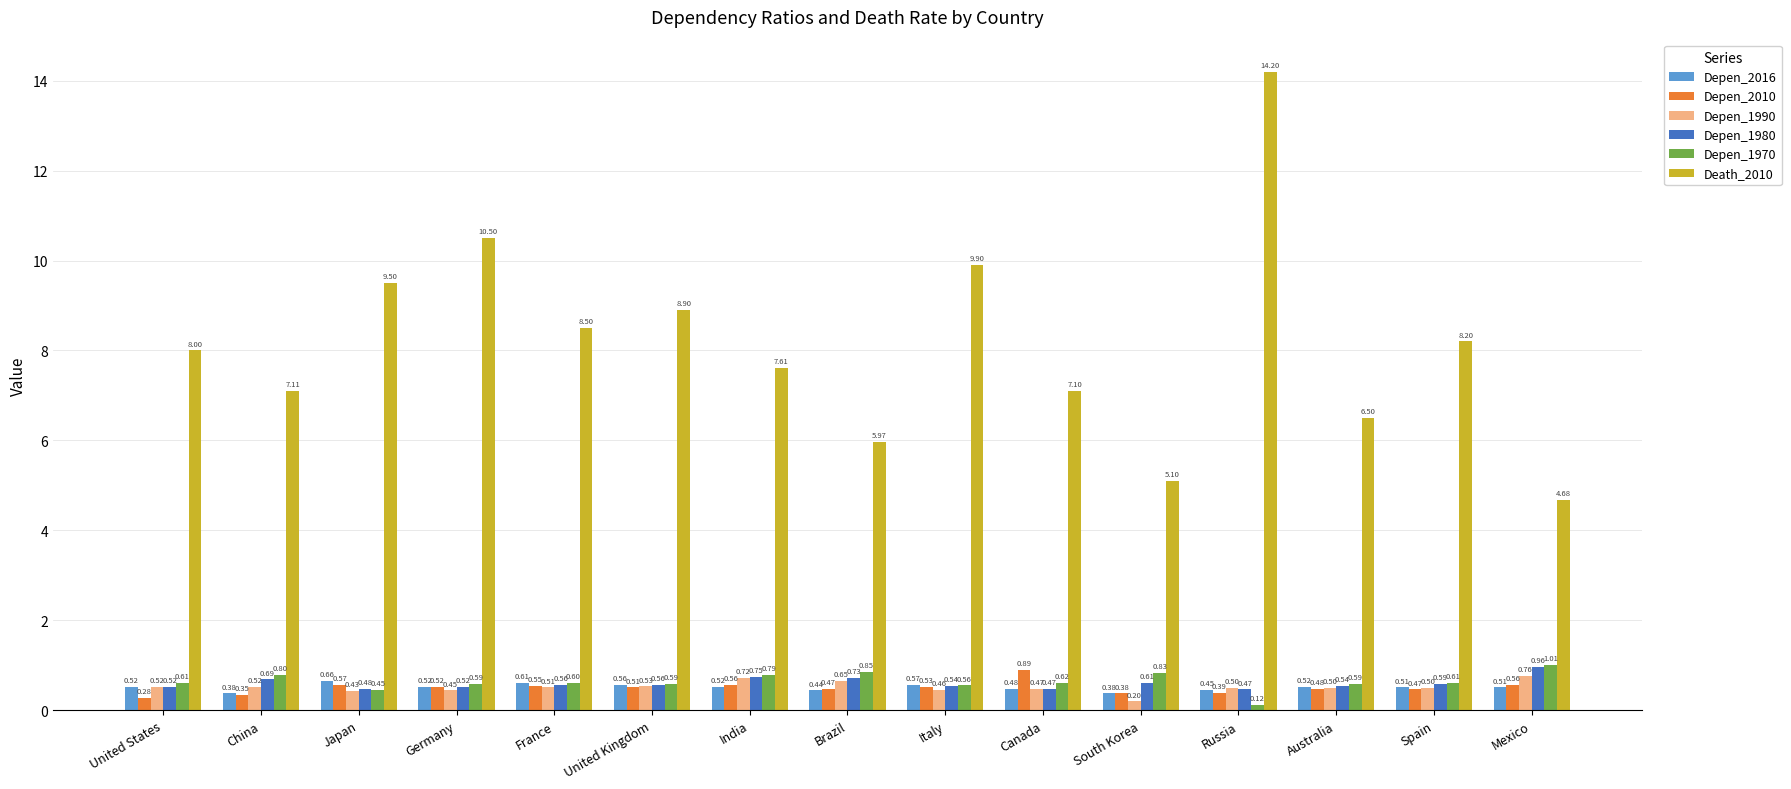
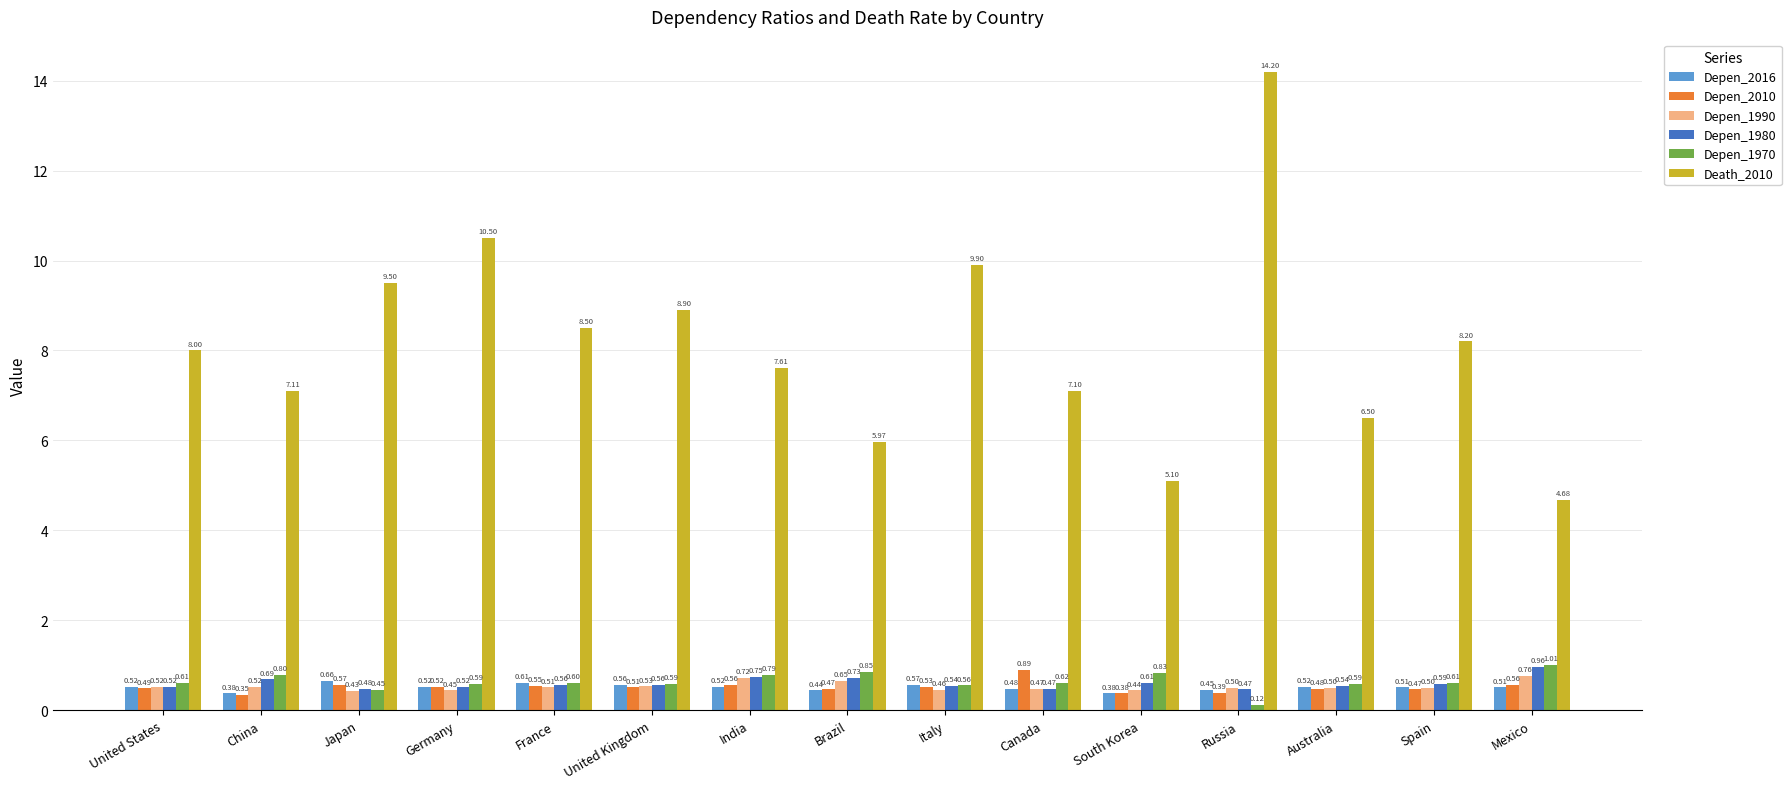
  {
    "Depen_2010": {
-     "United States": 0.28,
+     "United States": 0.49,
      "China": 0.35,
      "Japan": 0.57,
      "Germany": 0.52,
      "France": 0.55,
      "United Kingdom": 0.51,
      "India": 0.56,
      "Brazil": 0.47,
      "Italy": 0.53,
      "Canada": 0.89,
      "South Korea": 0.38,
      "Russia": 0.39,
      "Australia": 0.48,
      "Spain": 0.47,
      "Mexico": 0.56
    },
    "Depen_1990": {
      "United States": 0.52,
      "China": 0.52,
      "Japan": 0.43,
      "Germany": 0.45,
      "France": 0.51,
      "United Kingdom": 0.53,
      "India": 0.72,
      "Brazil": 0.65,
      "Italy": 0.46,
      "Canada": 0.47,
-     "South Korea": 0.20,
+     "South Korea": 0.44,
      "Russia": 0.50,
      "Australia": 0.50,
      "Spain": 0.50,
      "Mexico": 0.76
    },
    "Depen_1970": {
      "United States": 0.61,
      "China": 0.80,
      "Japan": 0.45,
      "Germany": 0.59,
      "France": 0.60,
      "United Kingdom": 0.59,
      "India": 0.79,
      "Brazil": 0.85,
      "Italy": 0.56,
      "Canada": 0.62,
      "South Korea": 0.83,
      "Russia": 0.12,
      "Australia": 0.59,
      "Spain": 0.61,
      "Mexico": 1.01
    },
    "Death_2010": {
      "United States": 8.00,
      "China": 7.11,
      "Japan": 9.50,
      "Germany": 10.50,
      "France": 8.50,
      "United Kingdom": 8.90,
      "India": 7.61,
      "Brazil": 5.97,
      "Italy": 9.90,
      "Canada": 7.10,
      "South Korea": 5.10,
      "Russia": 14.20,
      "Australia": 6.50,
      "Spain": 8.20,
      "Mexico": 4.68
    }
  }
